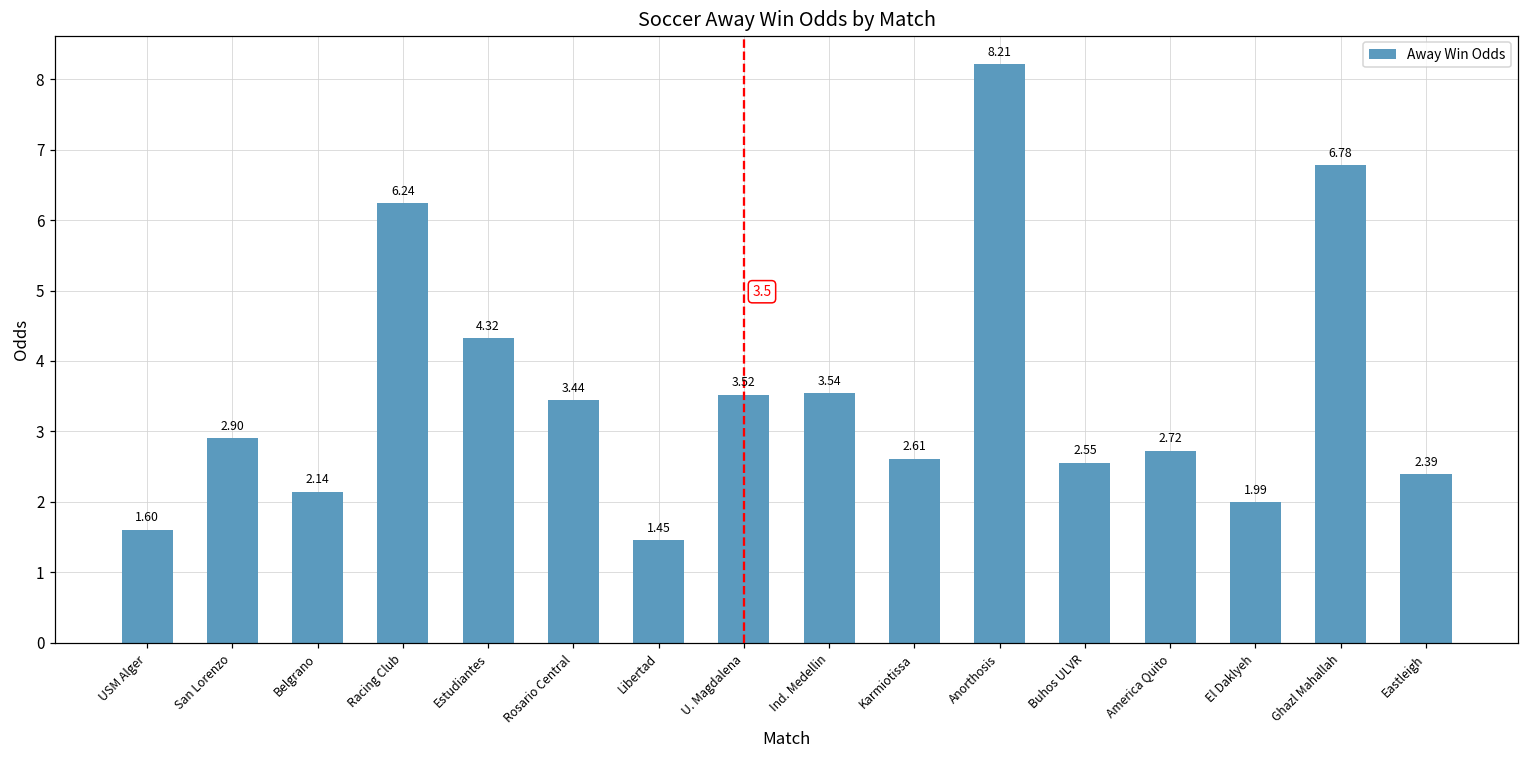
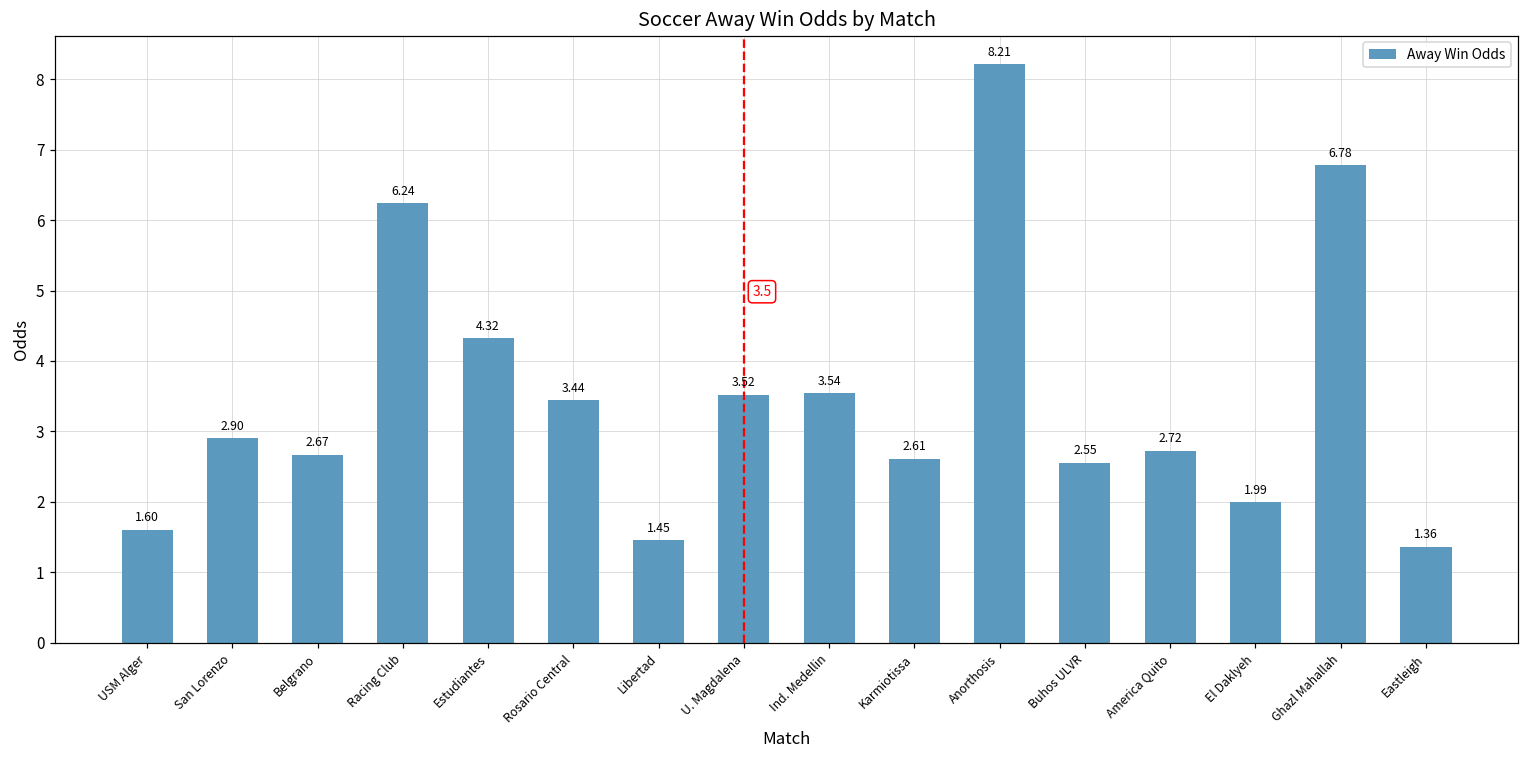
  {
    "USM Alger": 1.60,
    "San Lorenzo": 2.90,
-   "Belgrano": 2.14,
+   "Belgrano": 2.67,
    "Racing Club": 6.24,
    "Estudiantes": 4.32,
    "Rosario Central": 3.44,
    "Libertad": 1.45,
    "U. Magdalena": 3.52,
    "Ind. Medellin": 3.54,
    "Karmiotissa": 2.61,
    "Anorthosis": 8.21,
    "Buhos ULVR": 2.55,
    "America Quito": 2.72,
    "El Daklyeh": 1.99,
    "Ghazl Mahallah": 6.78,
-   "Eastleigh": 2.39
+   "Eastleigh": 1.36
  }
